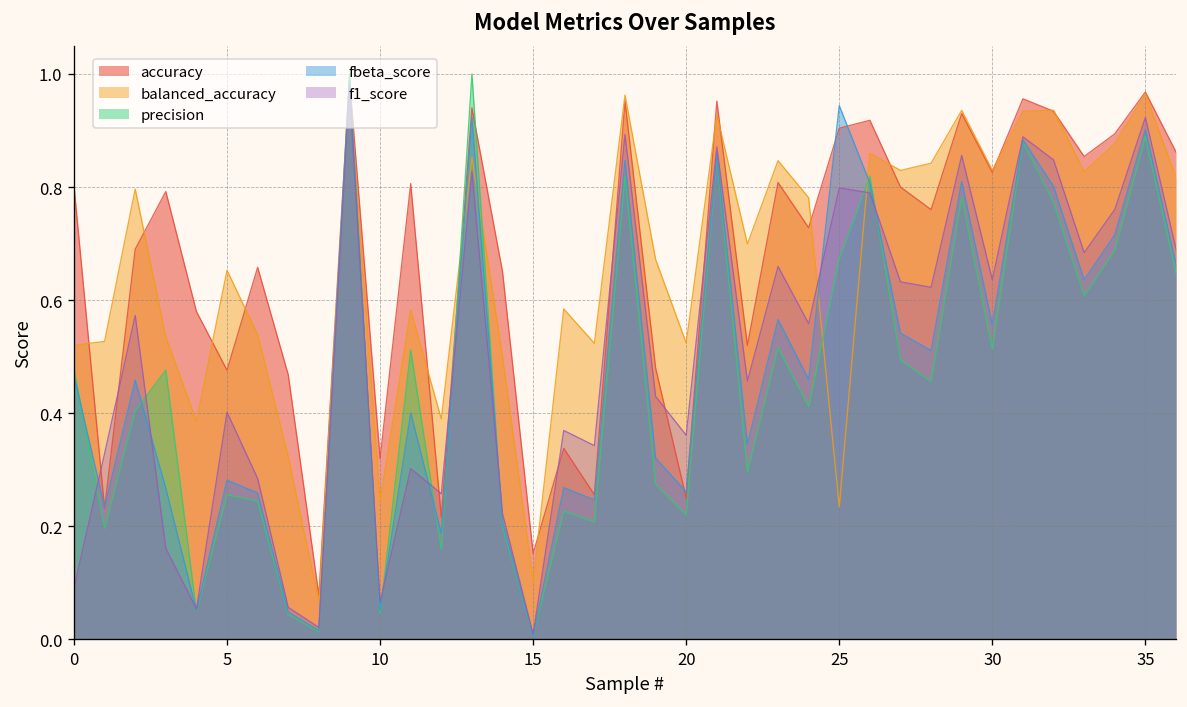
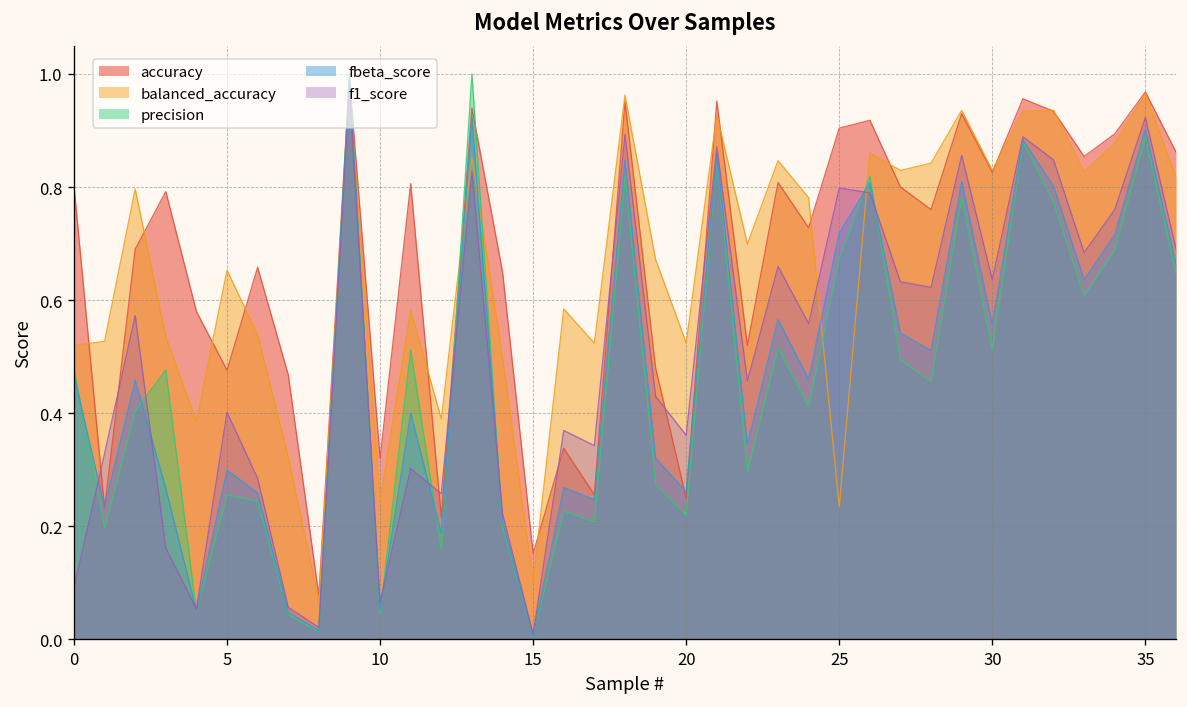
  {
    "accuracy": {
      "0": 0.80,
      "5": 0.48,
      "10": 0.32,
      "15": 0.15,
      "20": 0.25,
      "25": 0.90
    },
    "balanced_accuracy": {
      "0": 0.52,
      "5": 0.65,
      "10": 0.25,
      "15": 0.10,
      "20": 0.52,
      "25": 0.23
    },
    "precision": {
      "0": 0.48,
      "5": 0.26,
      "10": 0.05,
      "20": 0.22,
      "25": 0.67,
      "30": 0.51,
      "35": 0.89
    },
    "fbeta_score": {
      "0": 0.47,
-     "5": 0.28,
+     "5": 0.30,
      "10": 0.05,
      "20": 0.26,
-     "25": 0.94,
+     "25": 0.72,
      "30": 0.56,
      "35": 0.90
    },
    "f1_score": {
      "0": 0.09,
      "5": 0.40,
      "10": 0.07,
      "20": 0.36,
      "25": 0.80,
      "30": 0.64,
      "35": 0.92
    }
  }
